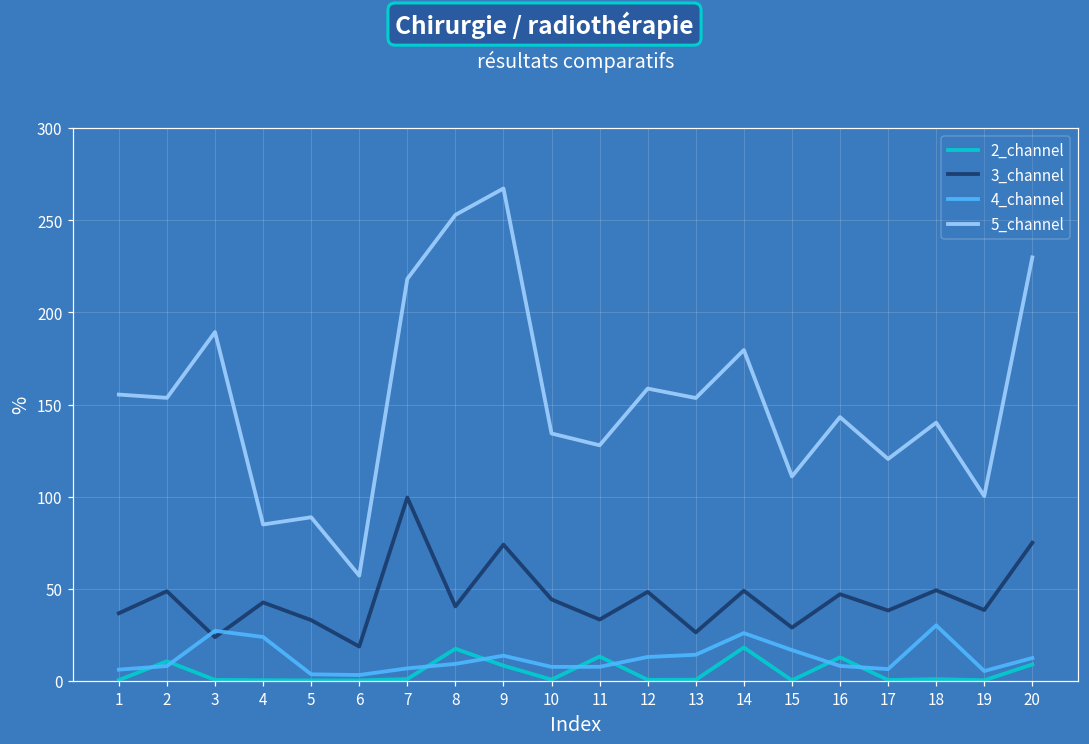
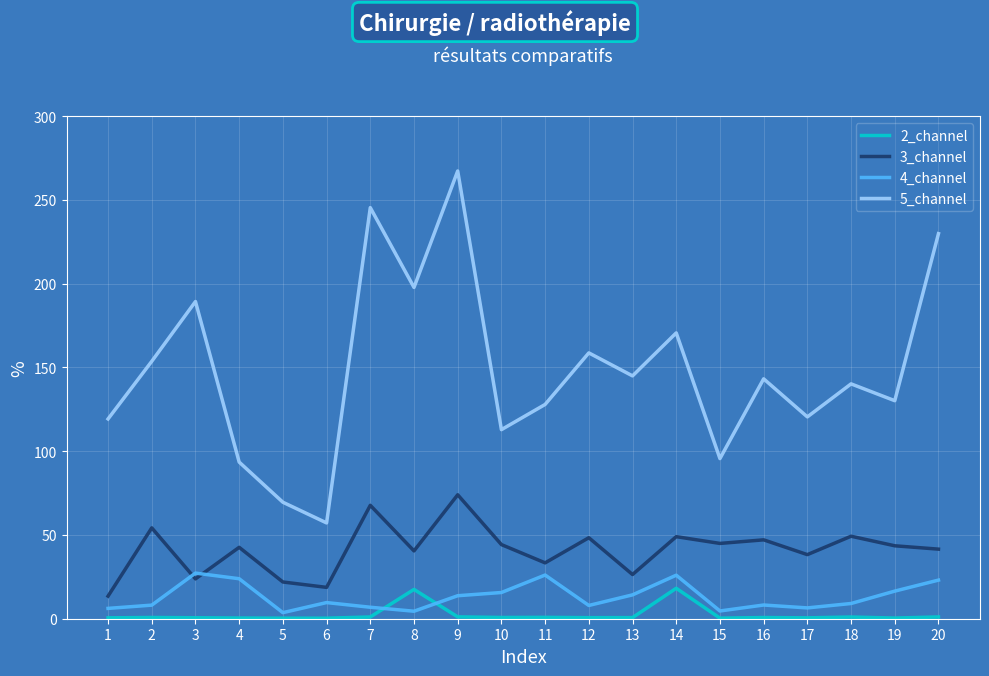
  {
    "2_channel": {
      "1": 1,
-     "2": 11,
+     "2": 1,
      "3": 1,
      "4": 0,
      "5": 0,
      "6": 0,
      "7": 1,
      "8": 17,
-     "9": 8,
+     "9": 1,
      "10": 1,
-     "11": 13,
+     "11": 1,
      "12": 1,
      "13": 1,
      "14": 18,
      "15": 0,
-     "16": 13,
+     "16": 1,
      "17": 1,
      "18": 1,
      "19": 0,
-     "20": 9
+     "20": 1
    },
    "3_channel": {
-     "1": 37,
-     "2": 49,
+     "1": 13,
+     "2": 54,
      "3": 24,
      "4": 43,
-     "5": 33,
+     "5": 22,
      "6": 19,
-     "7": 100,
+     "7": 68,
      "8": 40,
      "9": 74,
      "10": 44,
      "11": 33,
      "12": 48,
      "13": 26,
      "14": 49,
-     "15": 29,
+     "15": 45,
      "16": 47,
      "17": 38,
      "18": 49,
-     "19": 39,
-     "20": 75
+     "19": 44,
+     "20": 42
    },
    "4_channel": {
      "1": 6,
      "2": 8,
      "3": 27,
      "4": 24,
      "5": 4,
-     "6": 3,
+     "6": 10,
      "7": 7,
-     "8": 9,
+     "8": 4,
      "9": 14,
-     "10": 8,
-     "11": 8,
-     "12": 13,
+     "10": 16,
+     "11": 26,
+     "12": 8,
      "13": 14,
      "14": 26,
-     "15": 17,
+     "15": 5,
      "16": 8,
      "17": 6,
-     "18": 30,
-     "19": 5,
-     "20": 12
+     "18": 9,
+     "19": 16,
+     "20": 23
    },
    "5_channel": {
-     "1": 155,
+     "1": 119,
      "2": 154,
      "3": 189,
-     "4": 85,
-     "5": 89,
+     "4": 94,
+     "5": 70,
      "6": 57,
-     "7": 218,
-     "8": 253,
+     "7": 245,
+     "8": 198,
      "9": 267,
-     "10": 134,
+     "10": 113,
      "11": 128,
      "12": 159,
-     "13": 154,
-     "14": 180,
-     "15": 111,
+     "13": 145,
+     "14": 171,
+     "15": 96,
      "16": 143,
      "17": 120,
      "18": 140,
-     "19": 100,
+     "19": 130,
      "20": 230
    }
  }
